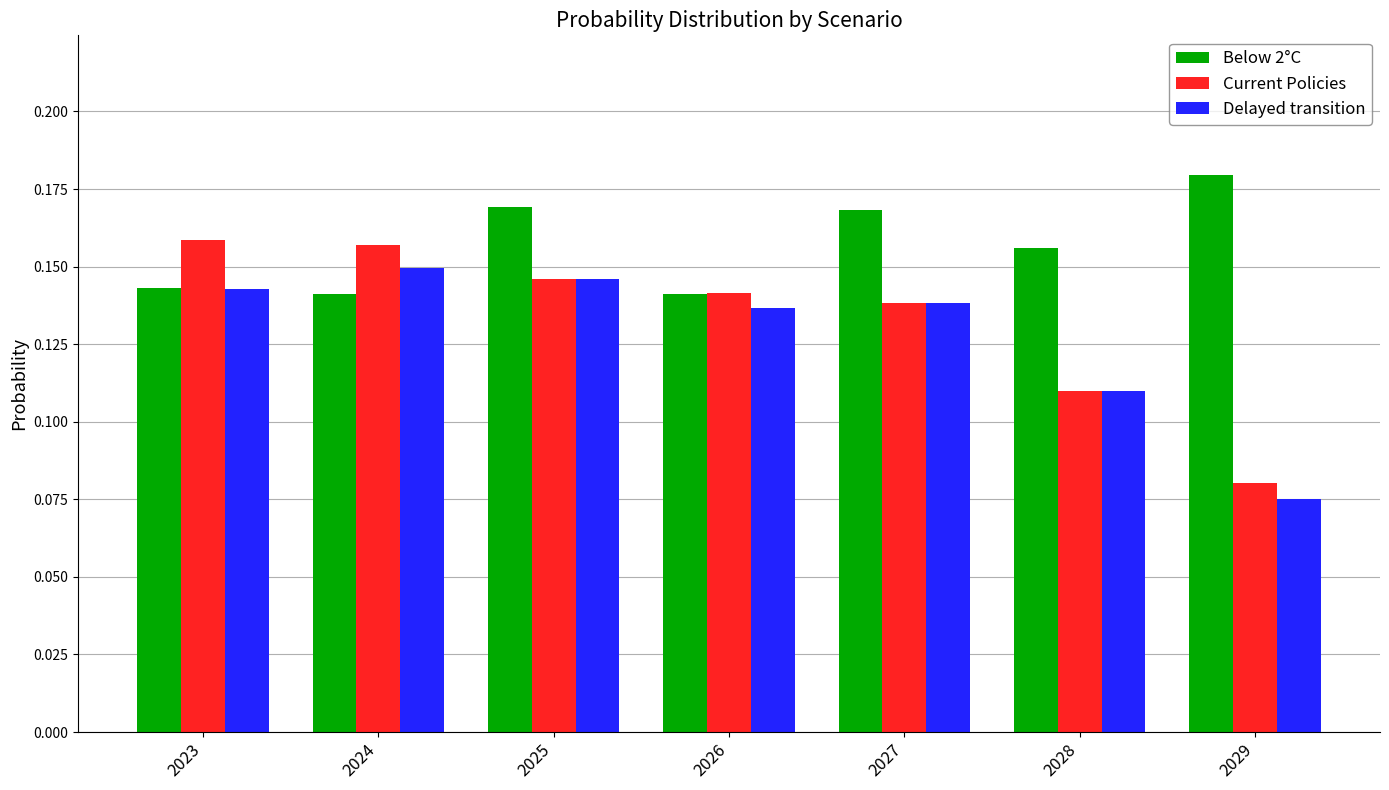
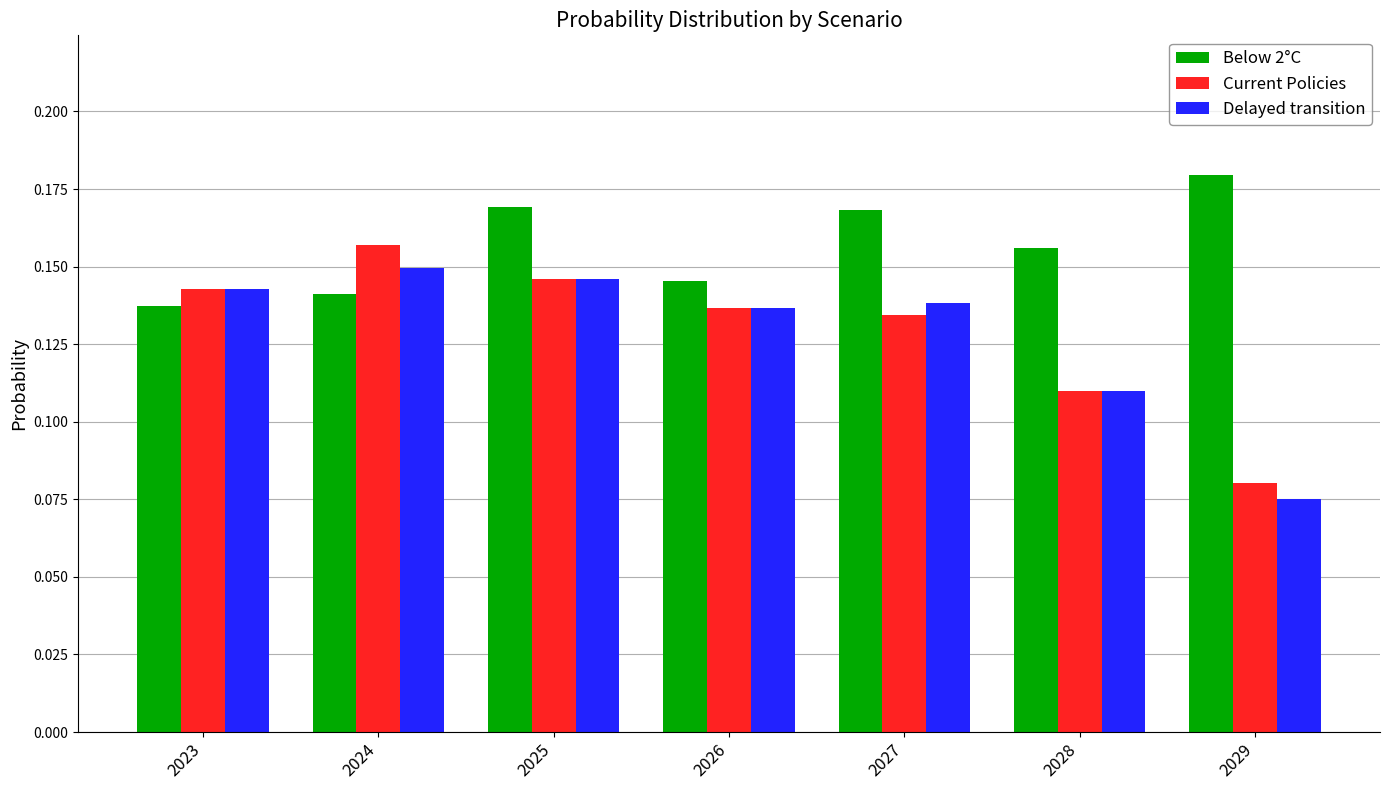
  {
    "Below 2°C": {
-     "2023": 0.143,
+     "2023": 0.137,
      "2024": 0.141,
      "2025": 0.169,
-     "2026": 0.141,
+     "2026": 0.145,
      "2027": 0.168,
      "2028": 0.156,
      "2029": 0.180
    },
    "Current Policies": {
-     "2023": 0.158,
+     "2023": 0.143,
      "2024": 0.157,
      "2025": 0.146,
-     "2026": 0.141,
-     "2027": 0.138,
+     "2026": 0.137,
+     "2027": 0.134,
      "2028": 0.110,
      "2029": 0.080
    },
    "Delayed transition": {
      "2023": 0.143,
      "2024": 0.150,
      "2025": 0.146,
      "2026": 0.137,
      "2027": 0.138,
      "2028": 0.110,
      "2029": 0.075
    }
  }
